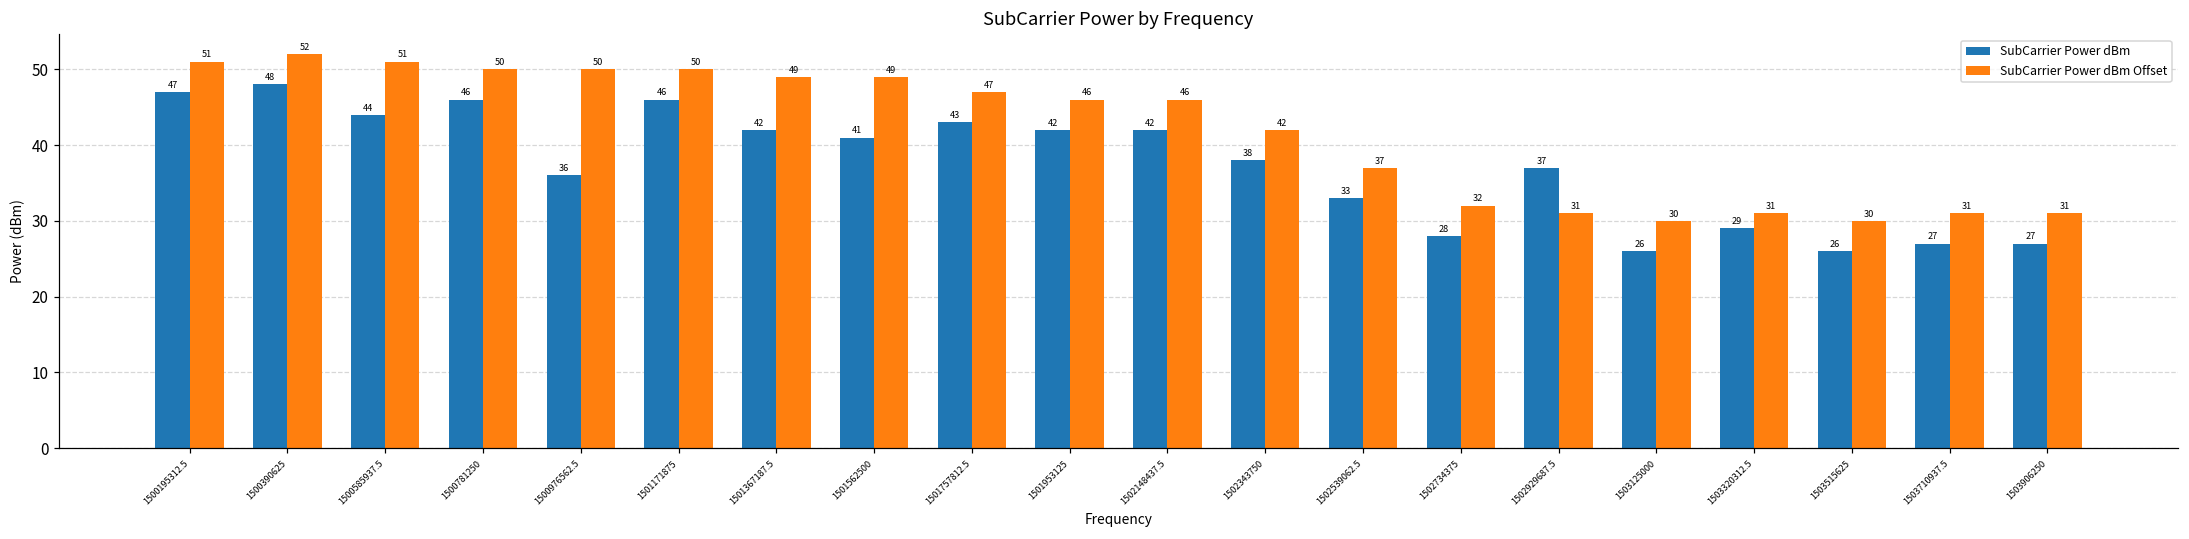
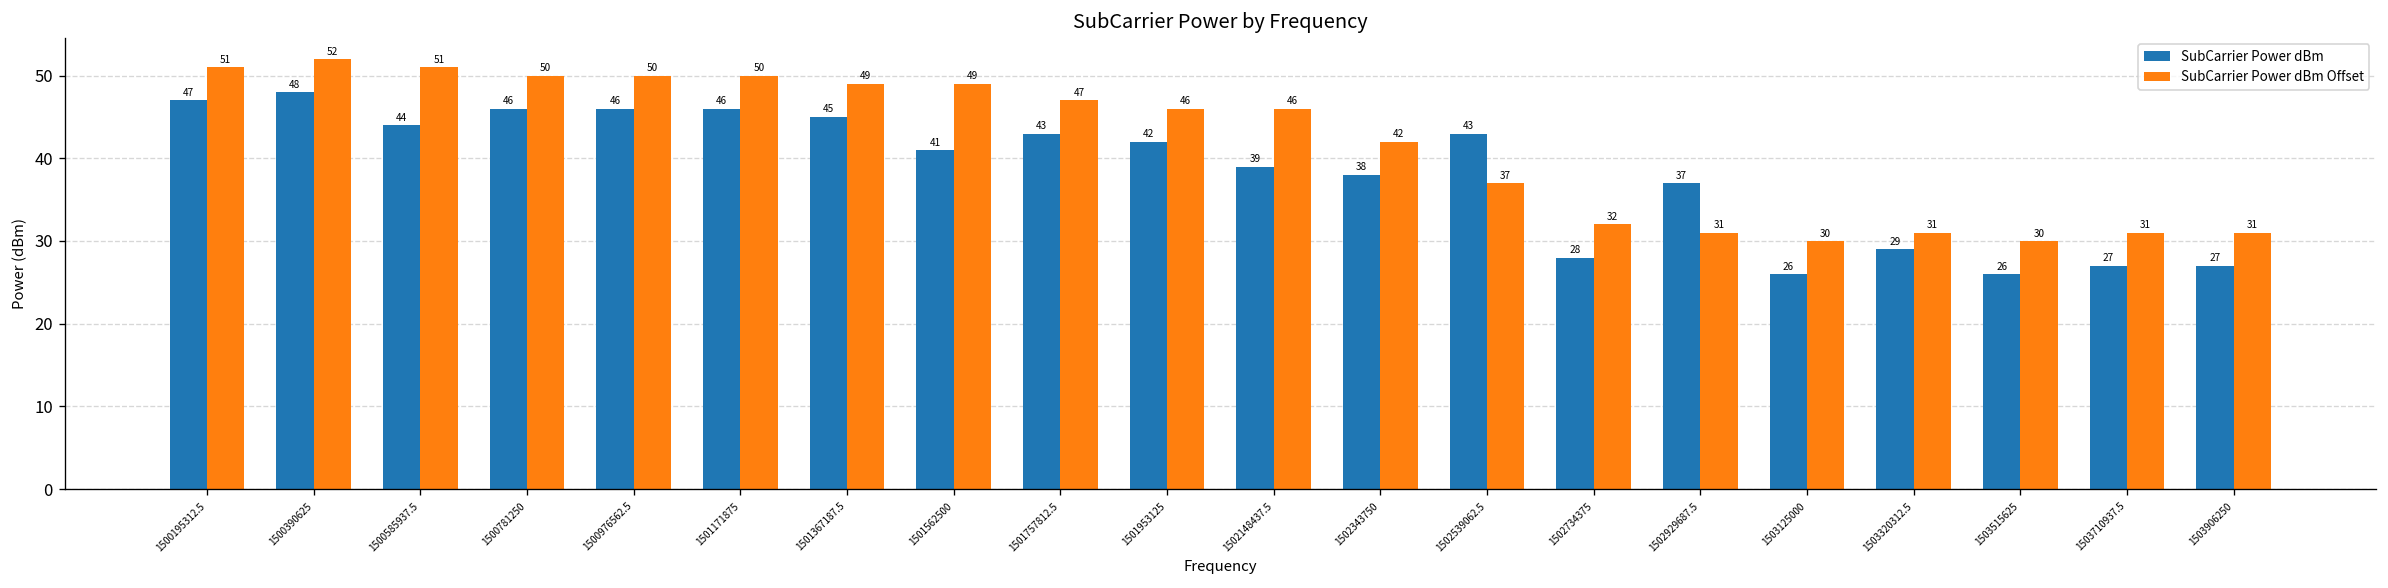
  {
    "SubCarrier Power dBm": {
      "1500195312.5": 47,
      "1500390625": 48,
      "1500585937.5": 44,
      "1500781250": 46,
-     "1500976562.5": 36,
+     "1500976562.5": 46,
      "1501171875": 46,
-     "1501367187.5": 42,
+     "1501367187.5": 45,
      "1501562500": 41,
      "1501757812.5": 43,
      "1501953125": 42,
-     "1502148437.5": 42,
+     "1502148437.5": 39,
      "1502343750": 38,
-     "1502539062.5": 33,
+     "1502539062.5": 43,
      "1502734375": 28,
      "1502929687.5": 37,
      "1503125000": 26,
      "1503320312.5": 29,
      "1503515625": 26,
      "1503710937.5": 27,
      "1503906250": 27
    },
    "SubCarrier Power dBm Offset": {
      "1500195312.5": 51,
      "1500390625": 52,
      "1500585937.5": 51,
      "1500781250": 50,
      "1500976562.5": 50,
      "1501171875": 50,
      "1501367187.5": 49,
      "1501562500": 49,
      "1501757812.5": 47,
      "1501953125": 46,
      "1502148437.5": 46,
      "1502343750": 42,
      "1502539062.5": 37,
      "1502734375": 32,
      "1502929687.5": 31,
      "1503125000": 30,
      "1503320312.5": 31,
      "1503515625": 30,
      "1503710937.5": 31,
      "1503906250": 31
    }
  }
